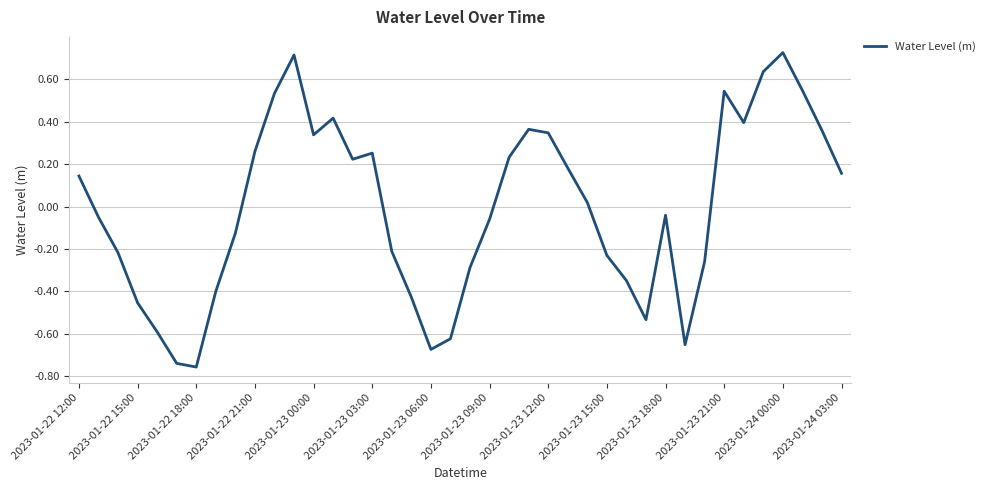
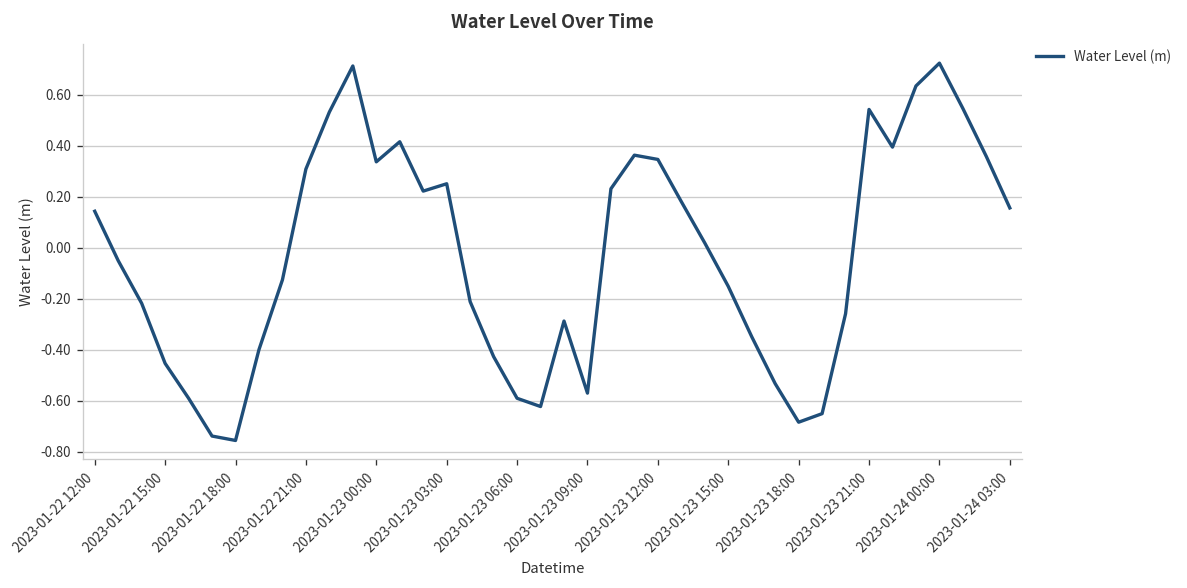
  {
    "2023-01-22 12:00": 0.14,
    "2023-01-22 15:00": -0.45,
    "2023-01-22 18:00": -0.76,
-   "2023-01-22 21:00": 0.26,
+   "2023-01-22 21:00": 0.31,
    "2023-01-23 00:00": 0.34,
    "2023-01-23 03:00": 0.25,
-   "2023-01-23 06:00": -0.67,
-   "2023-01-23 09:00": -0.06,
+   "2023-01-23 06:00": -0.59,
+   "2023-01-23 09:00": -0.57,
    "2023-01-23 12:00": 0.35,
-   "2023-01-23 15:00": -0.23,
-   "2023-01-23 18:00": -0.04,
+   "2023-01-23 15:00": -0.15,
+   "2023-01-23 18:00": -0.68,
    "2023-01-23 21:00": 0.54,
    "2023-01-24 00:00": 0.72,
    "2023-01-24 03:00": 0.16
  }
